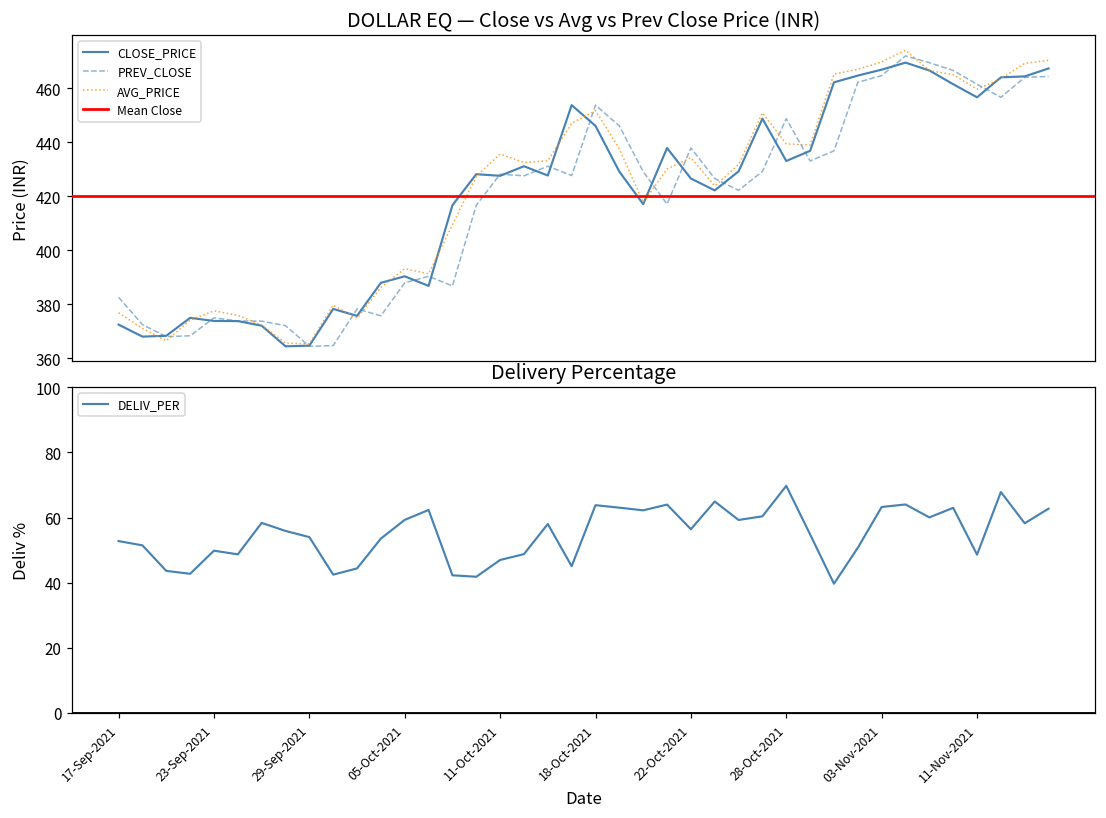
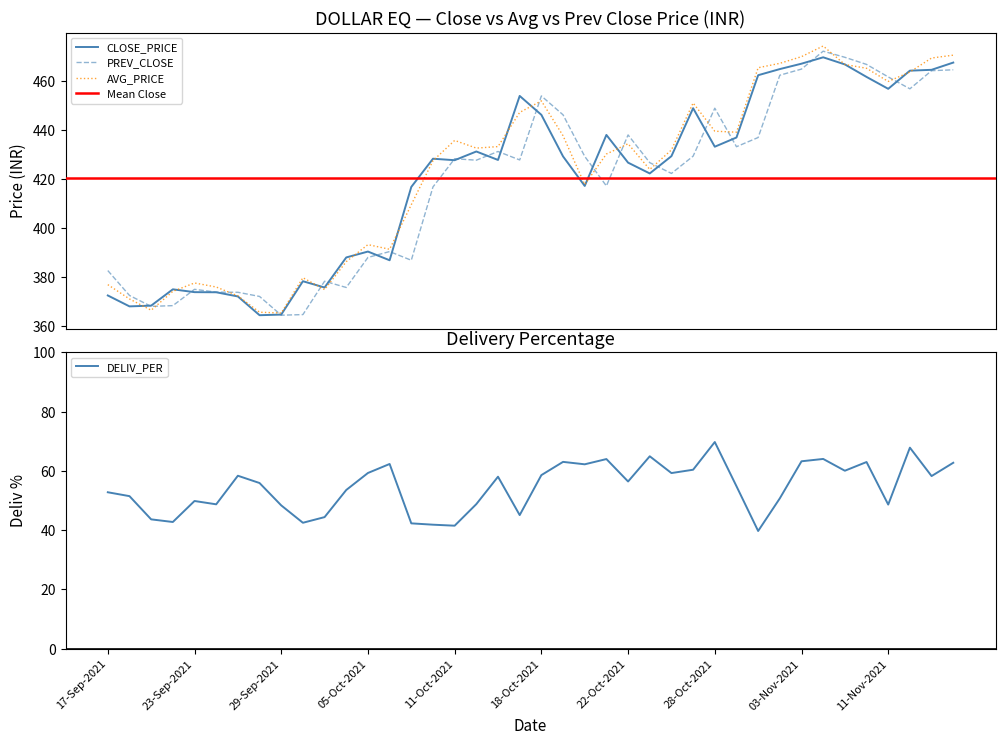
  {
    "Delivery Percentage": {
      "17-Sep-2021": 53,
      "23-Sep-2021": 50,
-     "29-Sep-2021": 54,
+     "29-Sep-2021": 48,
      "05-Oct-2021": 59,
-     "11-Oct-2021": 47,
-     "18-Oct-2021": 64,
+     "11-Oct-2021": 41,
+     "18-Oct-2021": 59,
      "22-Oct-2021": 56,
      "28-Oct-2021": 70,
      "03-Nov-2021": 63,
      "11-Nov-2021": 49
    }
  }
